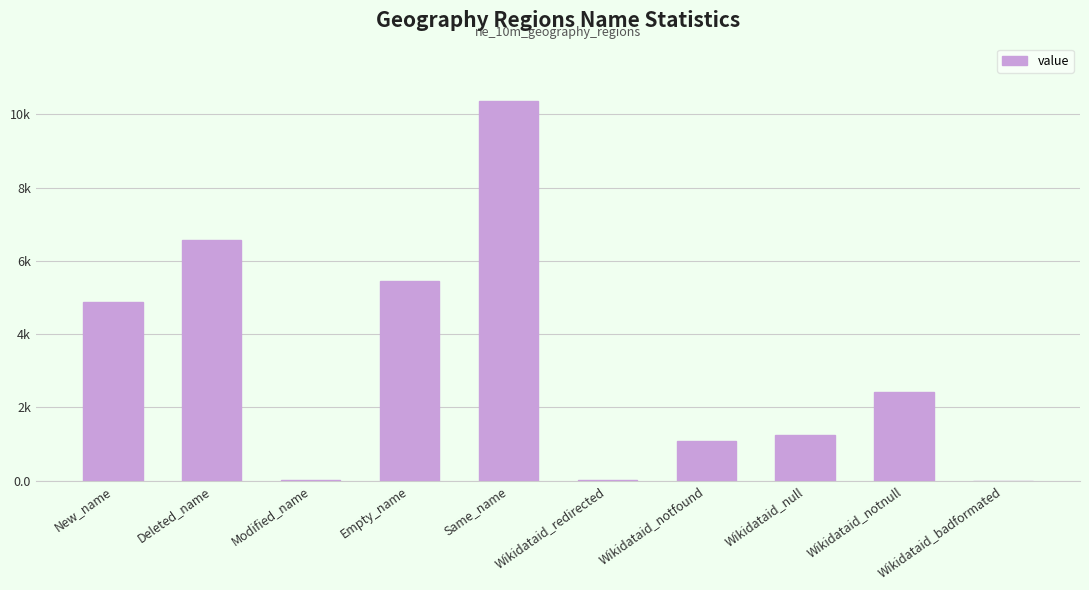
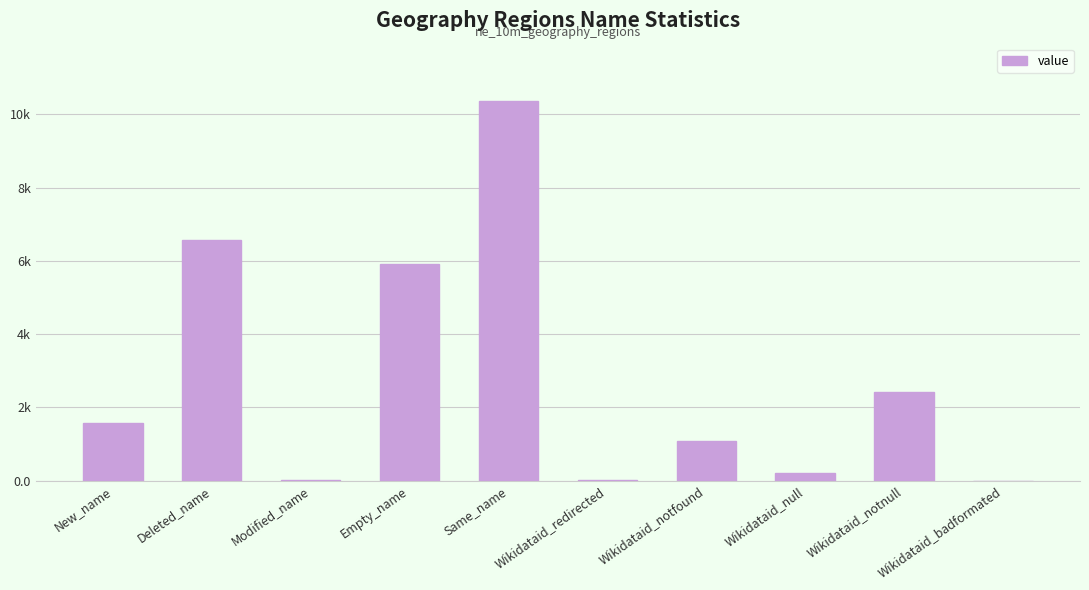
  {
-   "New_name": 4900,
+   "New_name": 1600,
    "Deleted_name": 6600,
-   "Empty_name": 5400,
+   "Empty_name": 5900,
    "Same_name": 10400,
    "Wikidataid_notfound": 1100,
-   "Wikidataid_null": 1200,
+   "Wikidataid_null": 200,
    "Wikidataid_notnull": 2400,
    "Wikidataid_badformated": 0
  }
